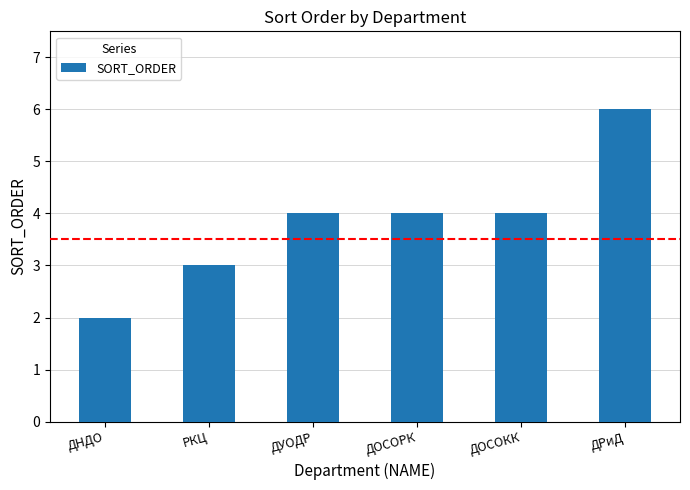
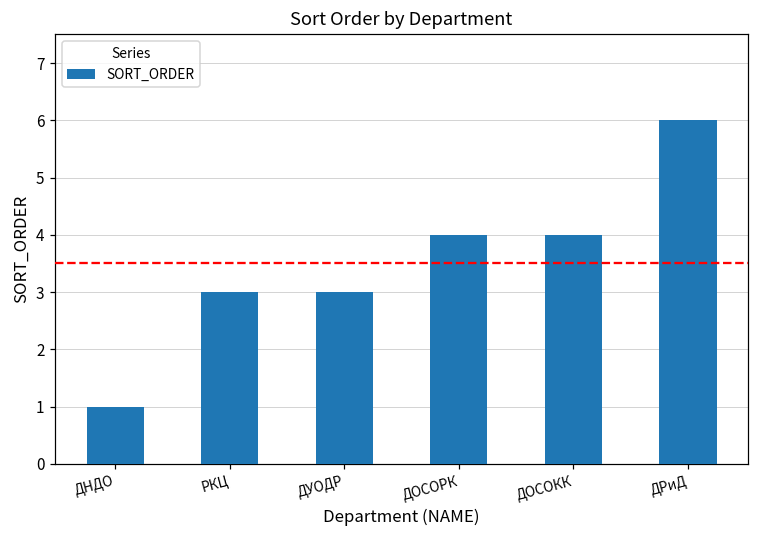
  {
-   "ДНДО": 2,
+   "ДНДО": 1,
    "РКЦ": 3,
-   "ДУОДР": 4,
+   "ДУОДР": 3,
    "ДОСОРК": 4,
    "ДОСОКК": 4,
    "ДРиД": 6
  }
